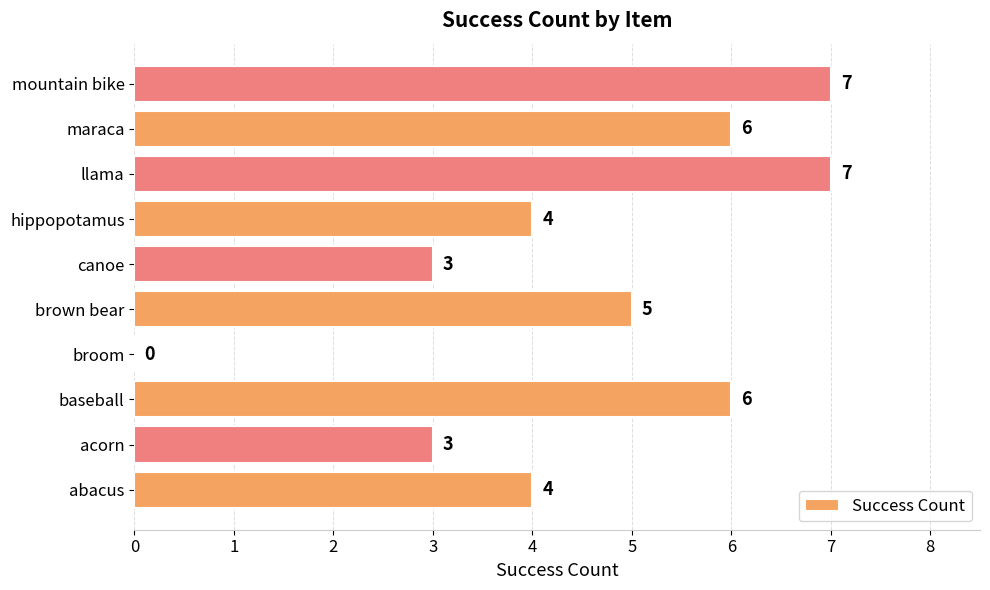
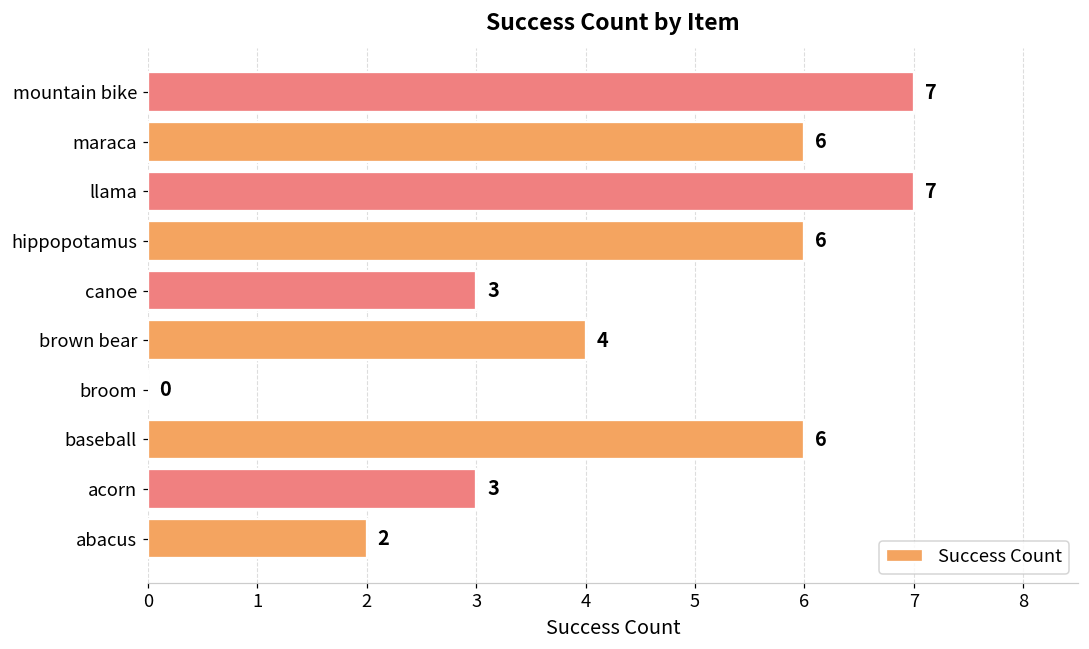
  {
    "mountain bike": 7,
    "maraca": 6,
    "llama": 7,
-   "hippopotamus": 4,
+   "hippopotamus": 6,
    "canoe": 3,
-   "brown bear": 5,
+   "brown bear": 4,
    "broom": 0,
    "baseball": 6,
    "acorn": 3,
-   "abacus": 4
+   "abacus": 2
  }
